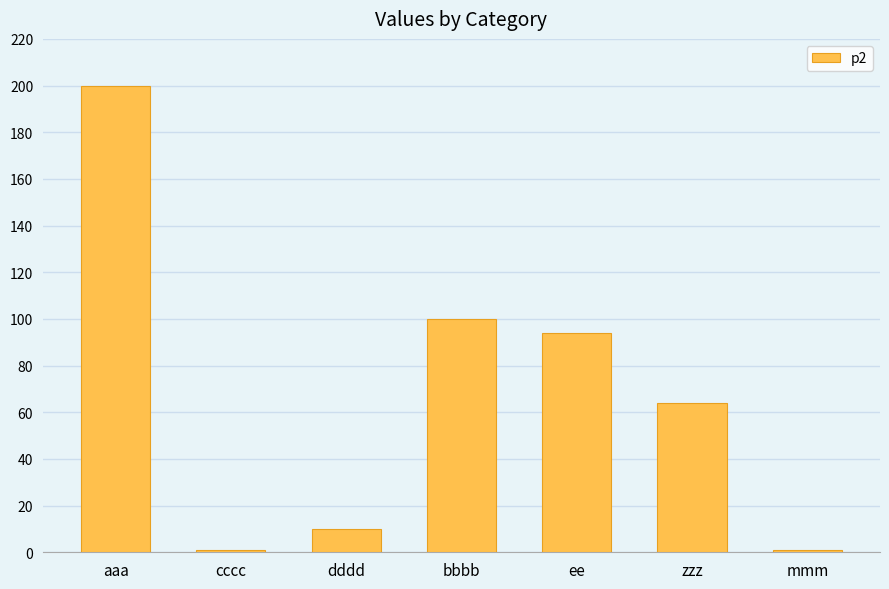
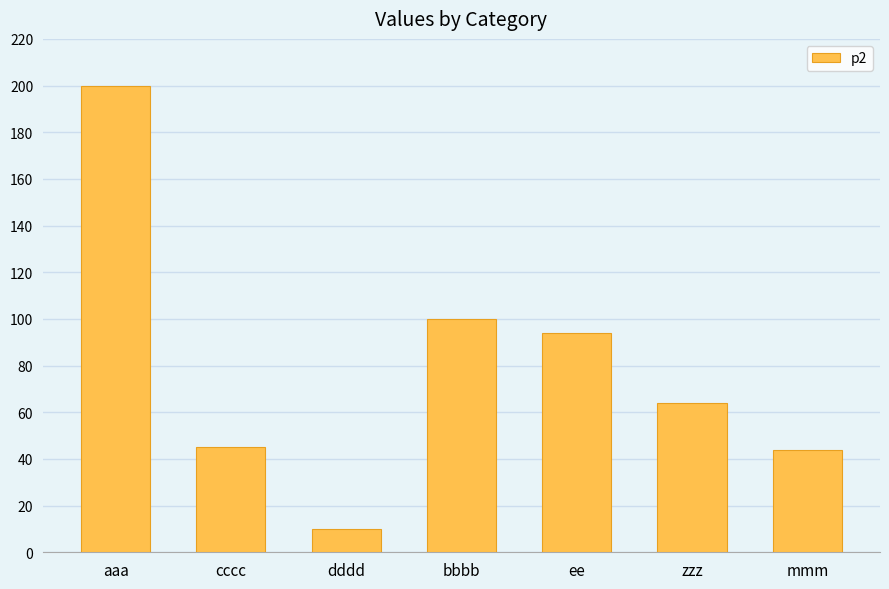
  {
    "aaa": 200,
-   "cccc": 1,
+   "cccc": 45,
    "dddd": 10,
    "bbbb": 100,
    "ee": 94,
    "zzz": 64,
-   "mmm": 1
+   "mmm": 44
  }
